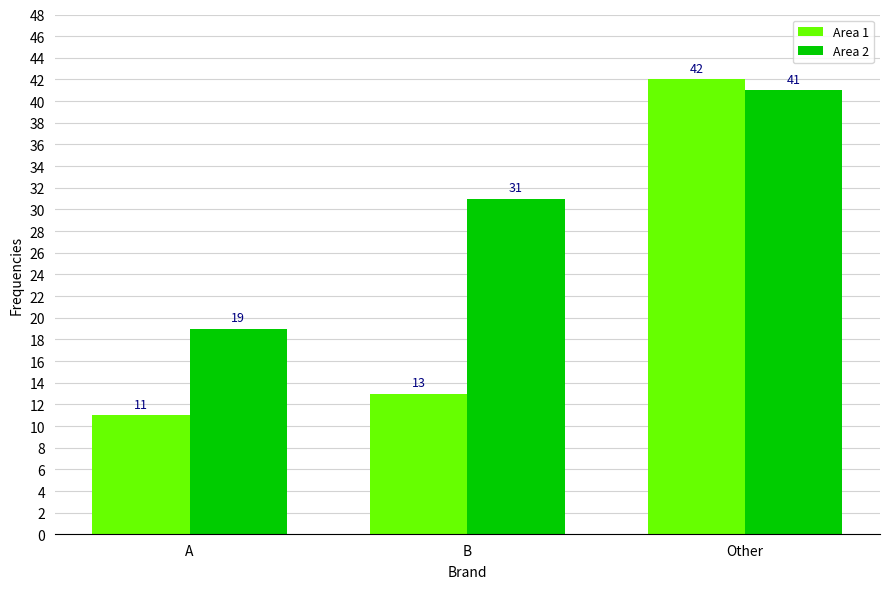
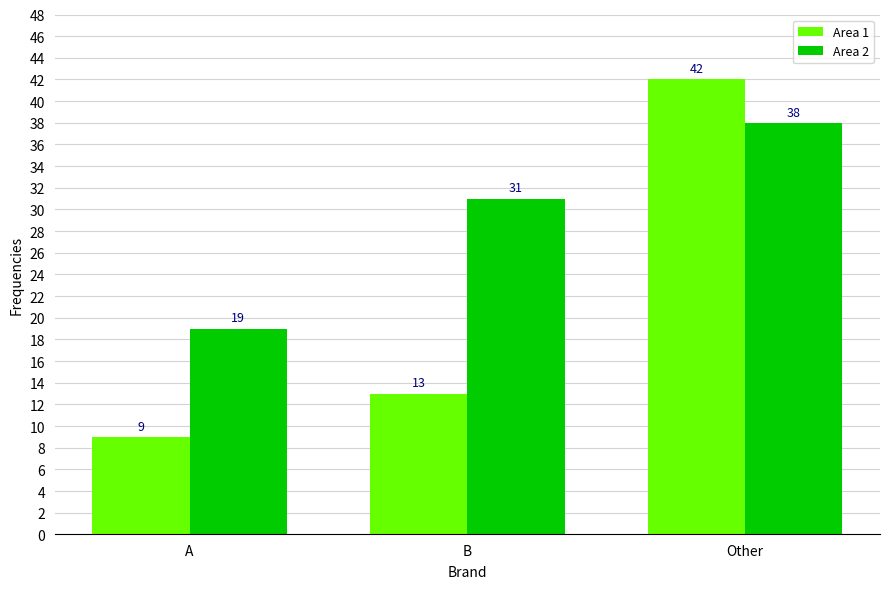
  {
    "Area 1": {
-     "A": 11,
+     "A": 9,
      "B": 13,
      "Other": 42
    },
    "Area 2": {
      "A": 19,
      "B": 31,
-     "Other": 41
+     "Other": 38
    }
  }
